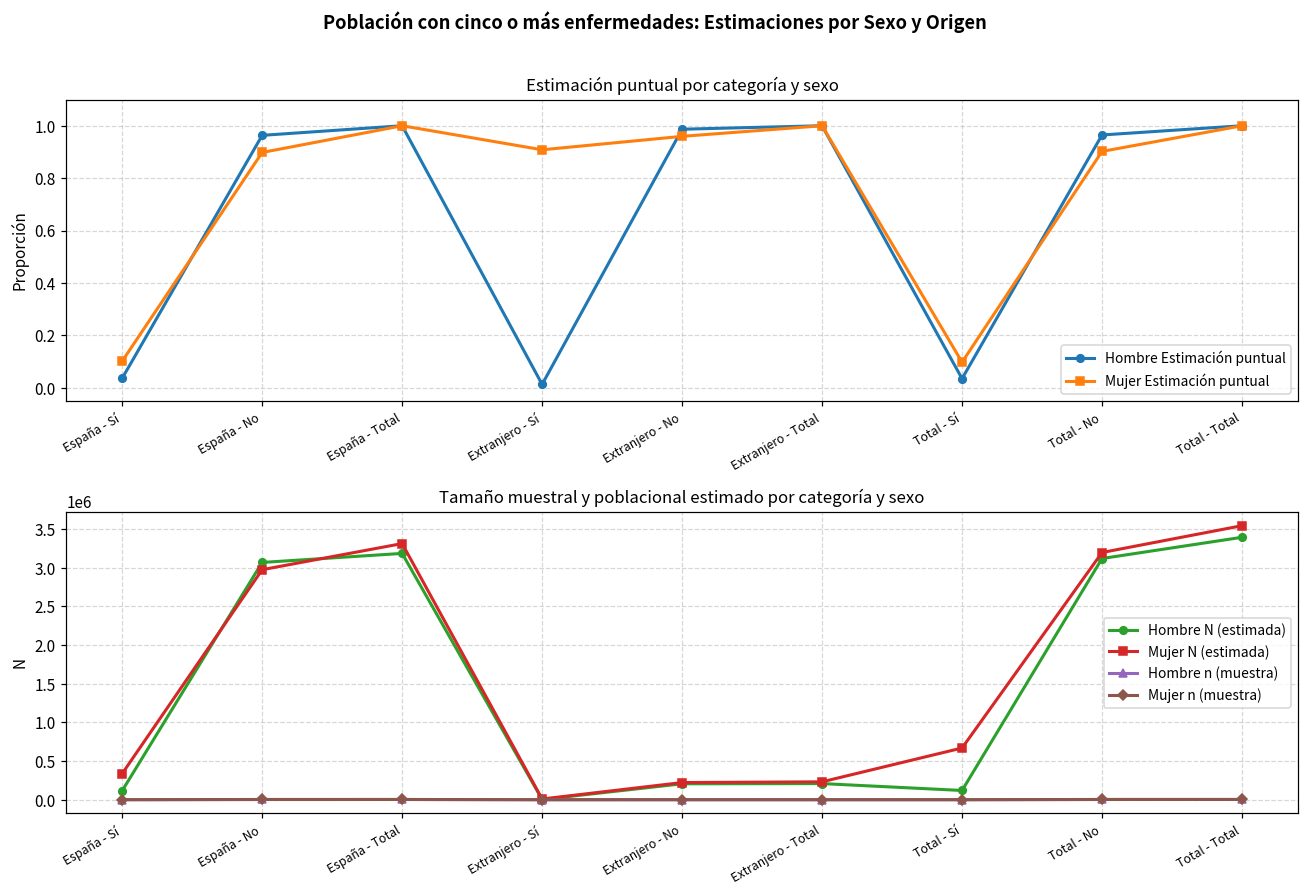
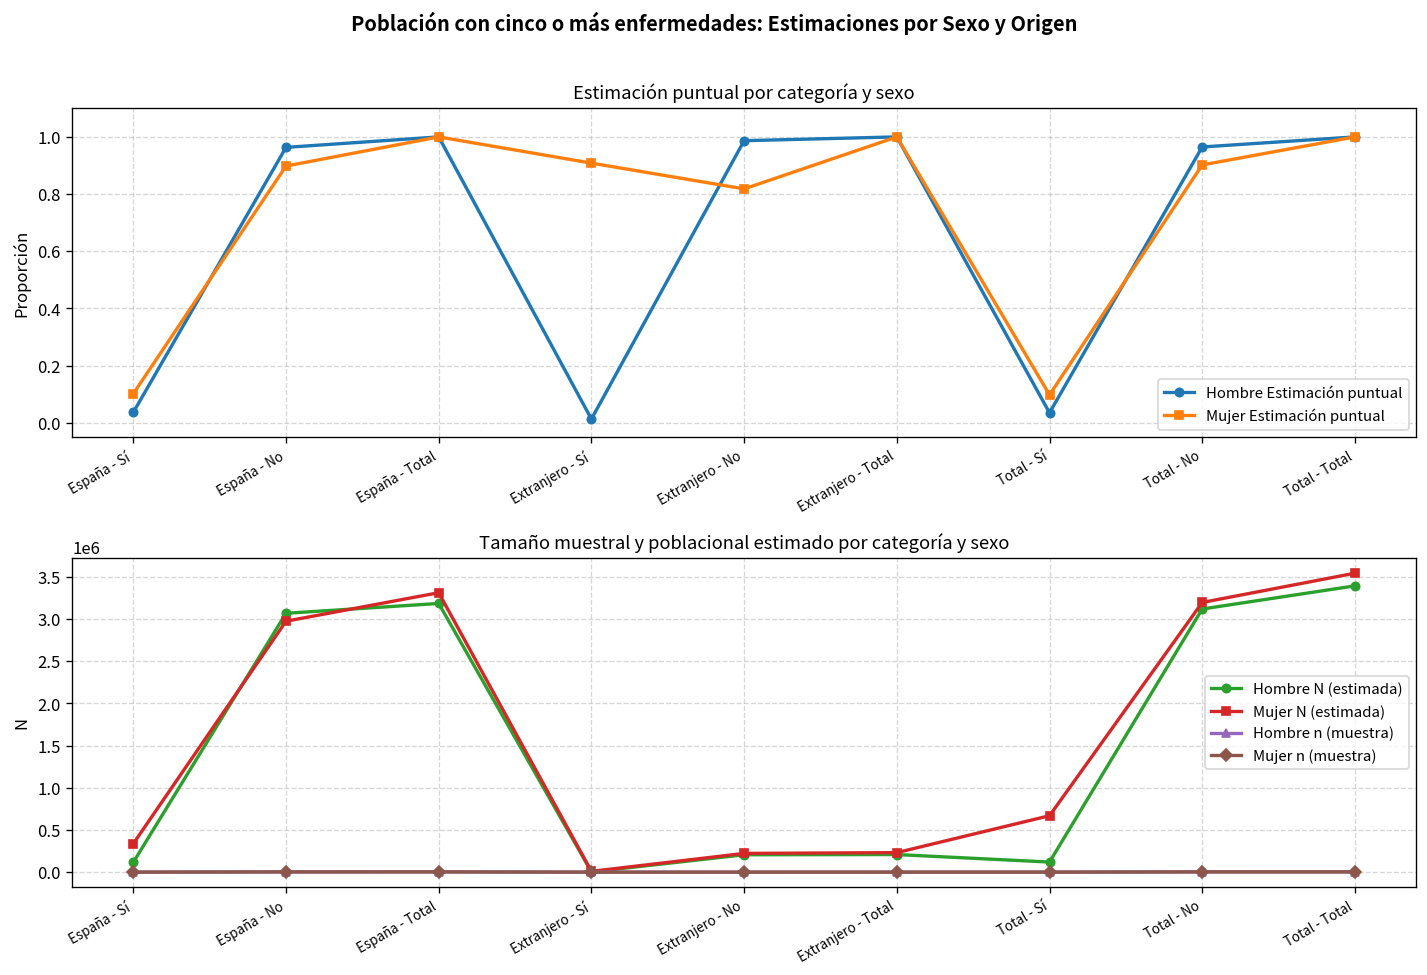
  {
    "Estimación puntual por categoría y sexo": {
      "Hombre Estimación puntual": {
        "España - Sí": 0.04,
        "España - No": 0.96,
        "Extranjero - Sí": 0.01,
        "Extranjero - No": 0.99,
        "Total - Sí": 0.04,
        "Total - No": 0.96
      },
      "Mujer Estimación puntual": {
        "España - Sí": 0.10,
        "España - No": 0.90,
        "Extranjero - Sí": 0.91,
-       "Extranjero - No": 0.96,
+       "Extranjero - No": 0.82,
        "Total - Sí": 0.10,
        "Total - No": 0.90
      }
    },
    "Tamaño muestral y poblacional estimado por categoría y sexo": {
      "Hombre N (estimada)": {
        "España - Sí": 100000,
        "España - No": 3100000,
        "España - Total": 3200000,
        "Total - Sí": 100000,
        "Total - No": 3100000,
        "Total - Total": 3400000
      },
      "Mujer N (estimada)": {
        "España - Sí": 300000,
        "España - No": 3000000,
        "España - Total": 3300000,
        "Total - Sí": 700000,
        "Total - No": 3200000,
        "Total - Total": 3500000
      },
      "Mujer n (muestra)": {
        "España - Sí": 0,
        "España - No": 0,
        "España - Total": 0,
        "Extranjero - No": 0,
        "Extranjero - Total": 0,
        "Total - Sí": 0,
        "Total - No": 0,
        "Total - Total": 0
      }
    }
  }
